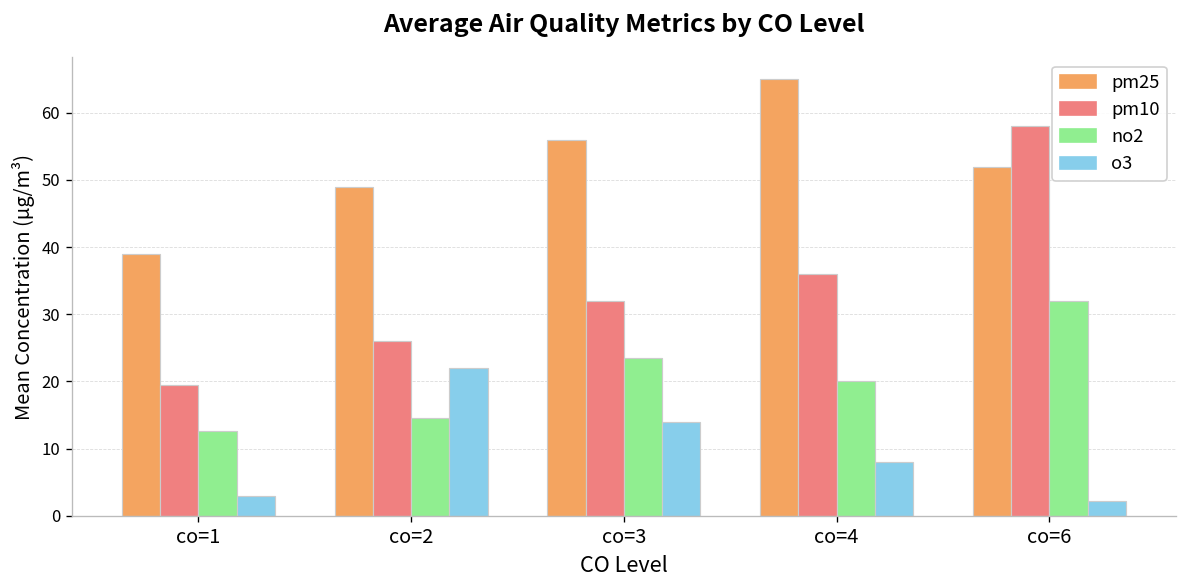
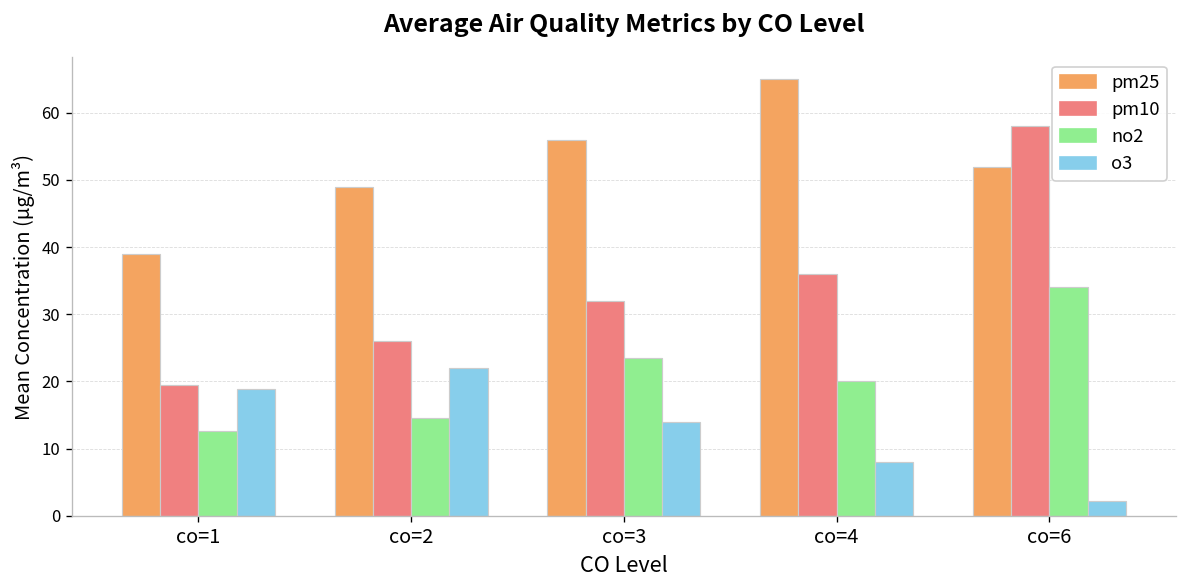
  {
    "no2": {
      "co=1": 13,
      "co=2": 15,
      "co=3": 24,
      "co=4": 20,
-     "co=6": 32
+     "co=6": 34
    },
    "o3": {
-     "co=1": 3,
+     "co=1": 19,
      "co=2": 22,
      "co=3": 14,
      "co=4": 8,
      "co=6": 2
    }
  }
